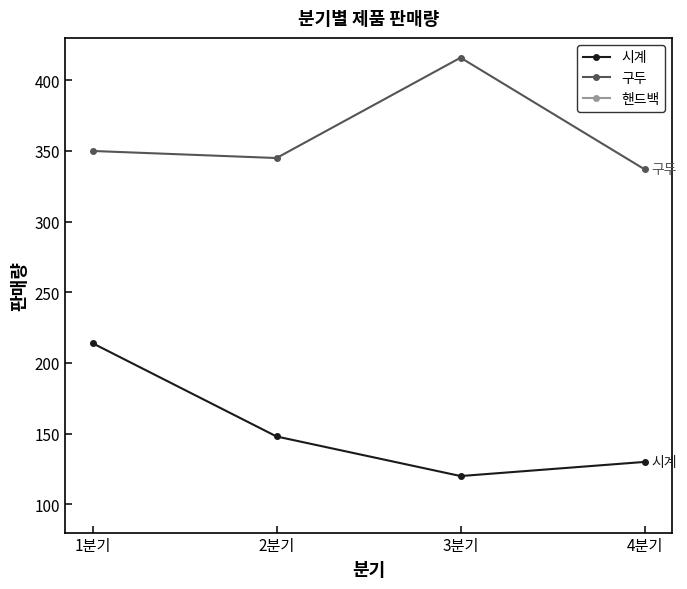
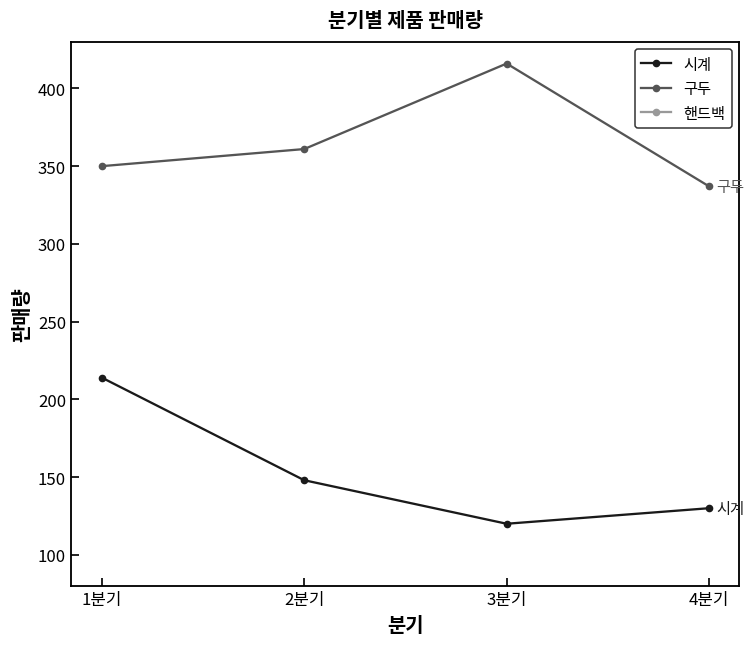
  {
    "시계": {
      "1분기": 214,
      "2분기": 148,
      "3분기": 120,
      "4분기": 130
    },
    "구두": {
      "1분기": 350,
-     "2분기": 345,
+     "2분기": 361,
      "3분기": 416,
      "4분기": 337
    }
  }
